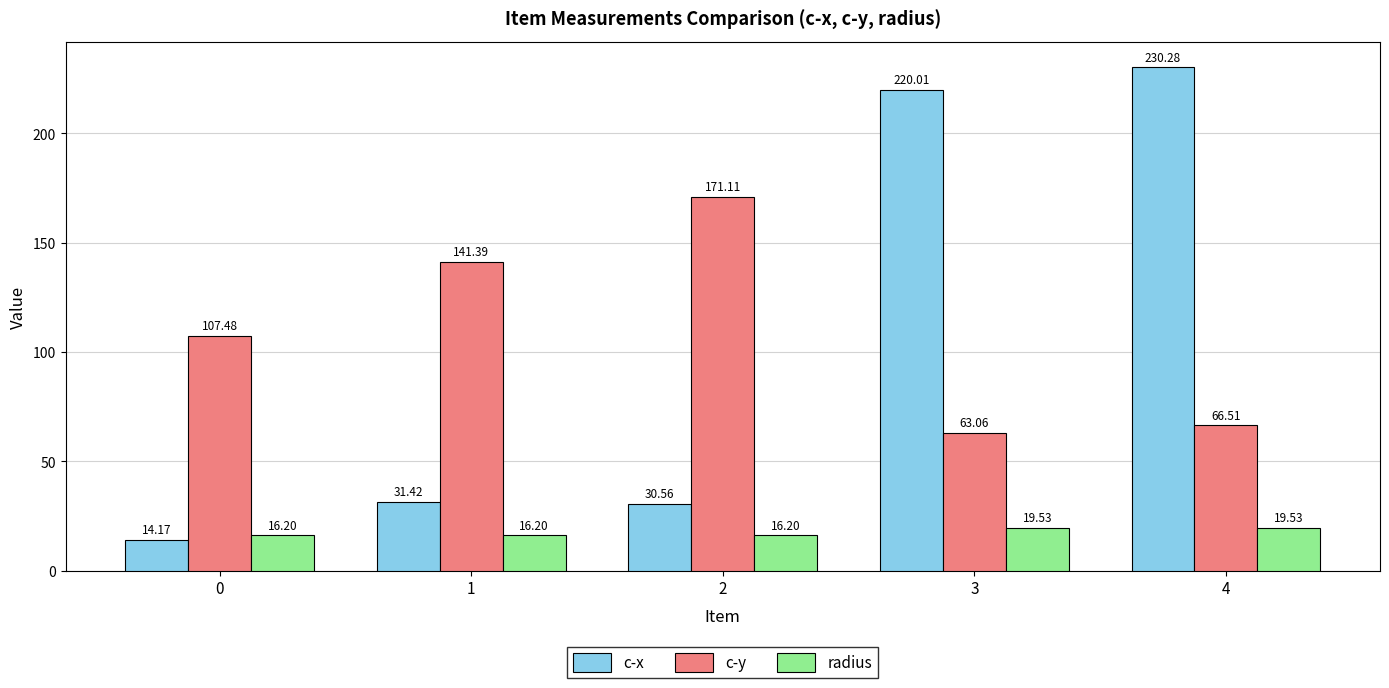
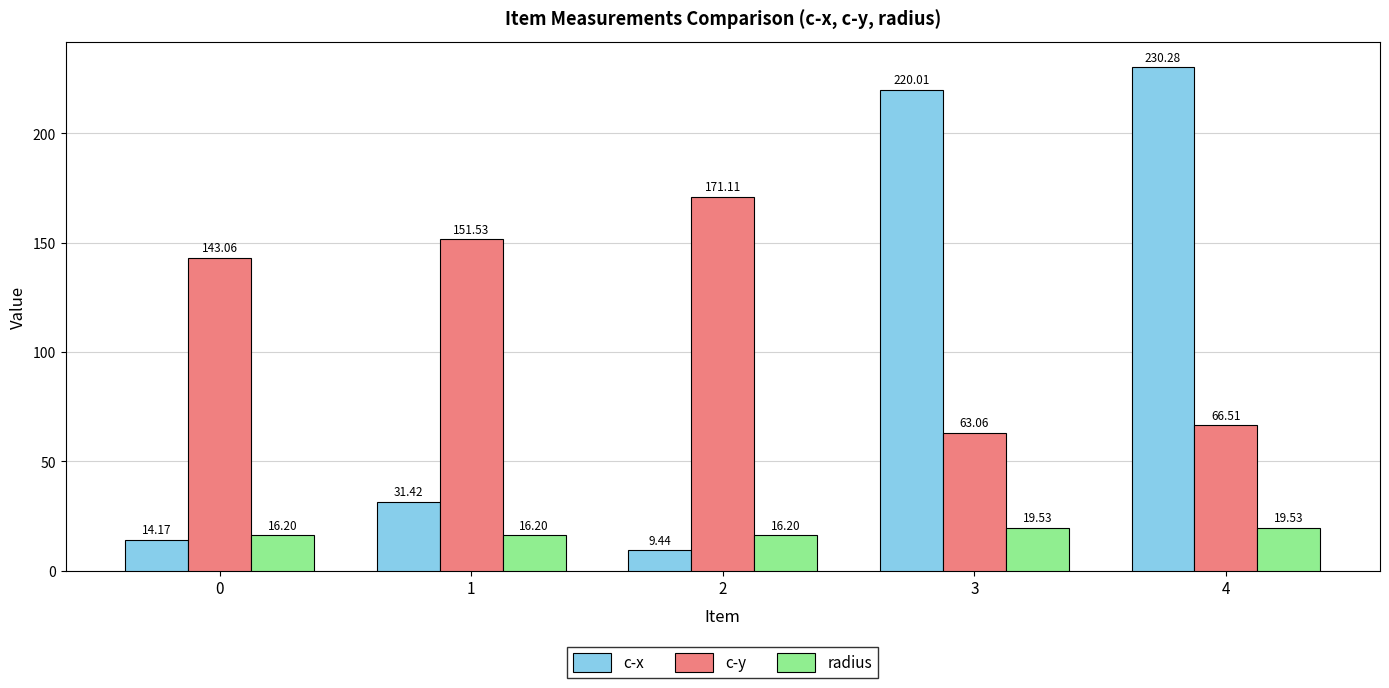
  {
    "c-x": {
      "0": 14.17,
      "1": 31.42,
-     "2": 30.56,
+     "2": 9.44,
      "3": 220.01,
      "4": 230.28
    },
    "c-y": {
-     "0": 107.48,
-     "1": 141.39,
+     "0": 143.06,
+     "1": 151.53,
      "2": 171.11,
      "3": 63.06,
      "4": 66.51
    },
    "radius": {
      "0": 16.20,
      "1": 16.20,
      "2": 16.20,
      "3": 19.53,
      "4": 19.53
    }
  }
